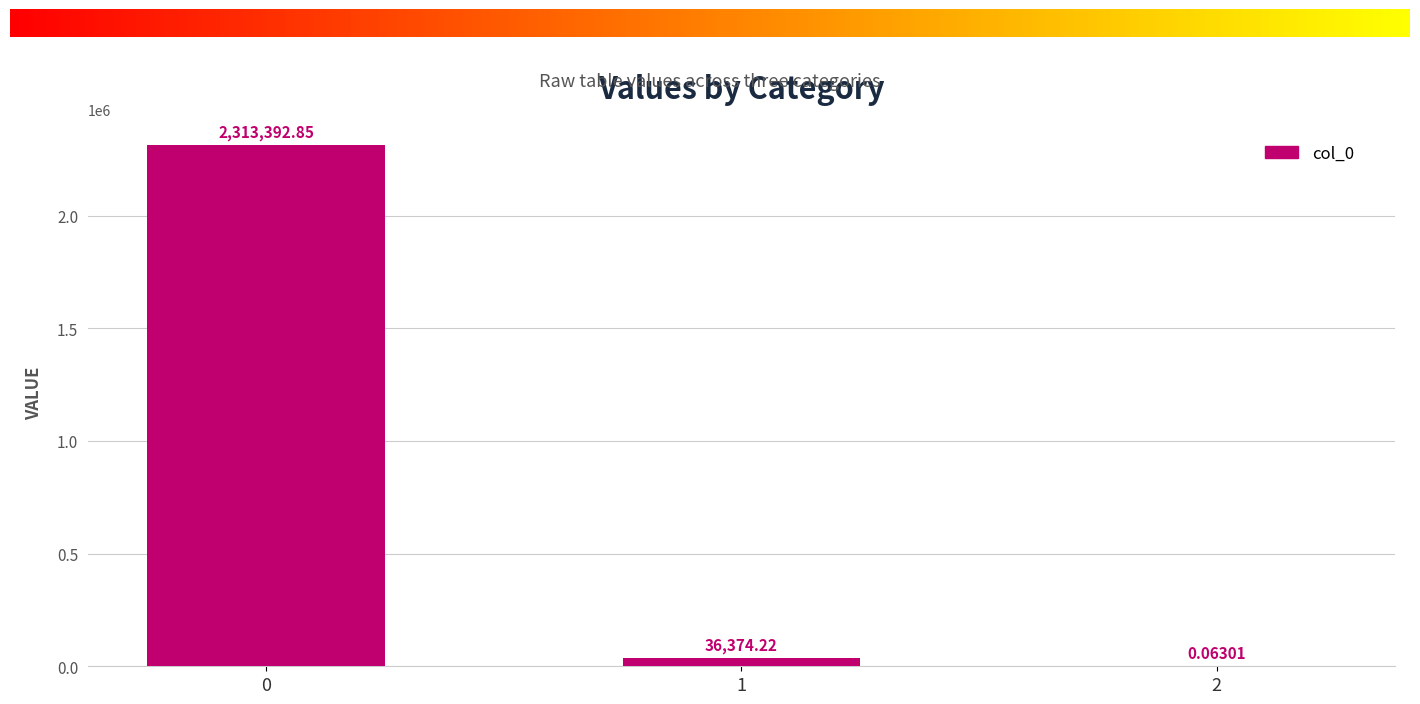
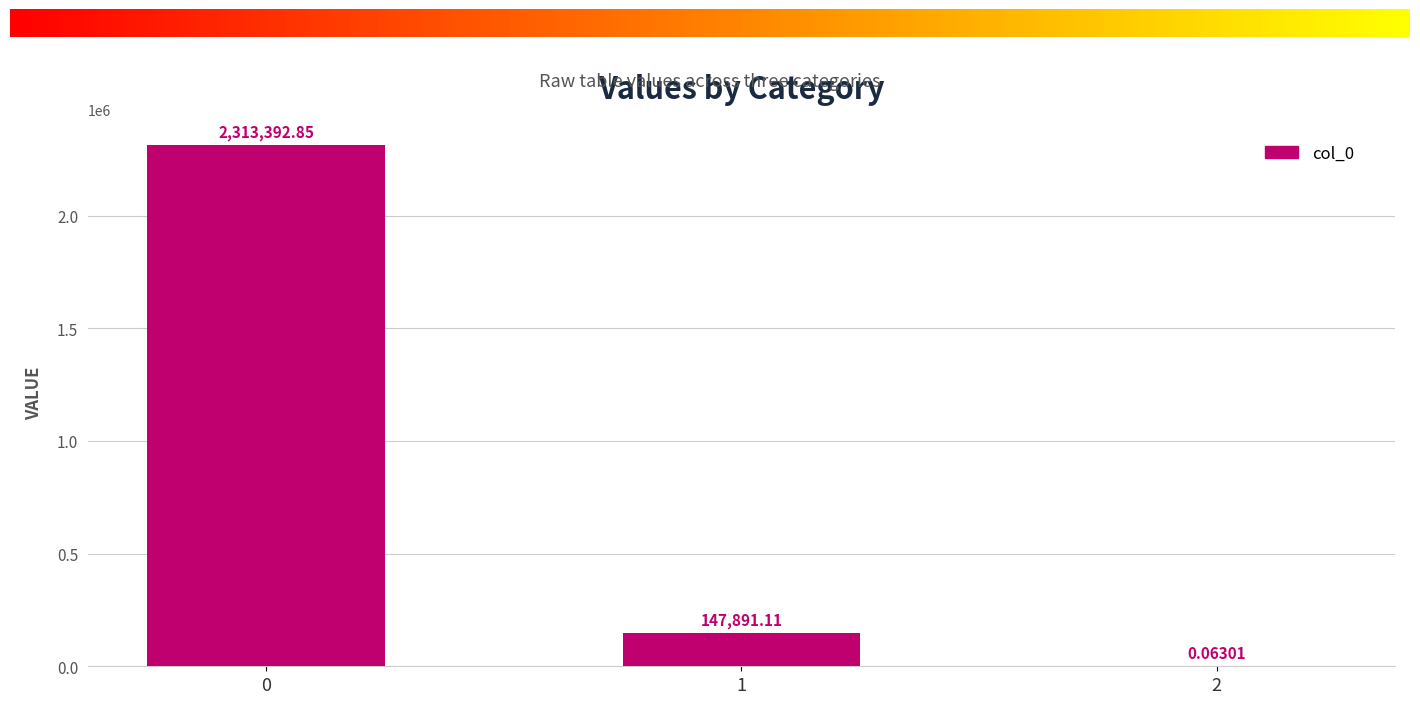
  {
    "0": "2,313,392.85",
-   "1": "36,374.22",
+   "1": "147,891.11",
    "2": "0.06301"
  }
